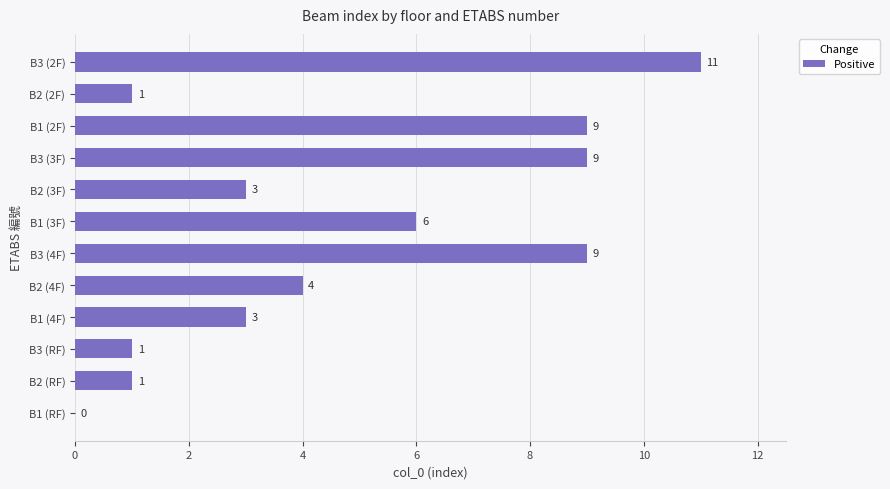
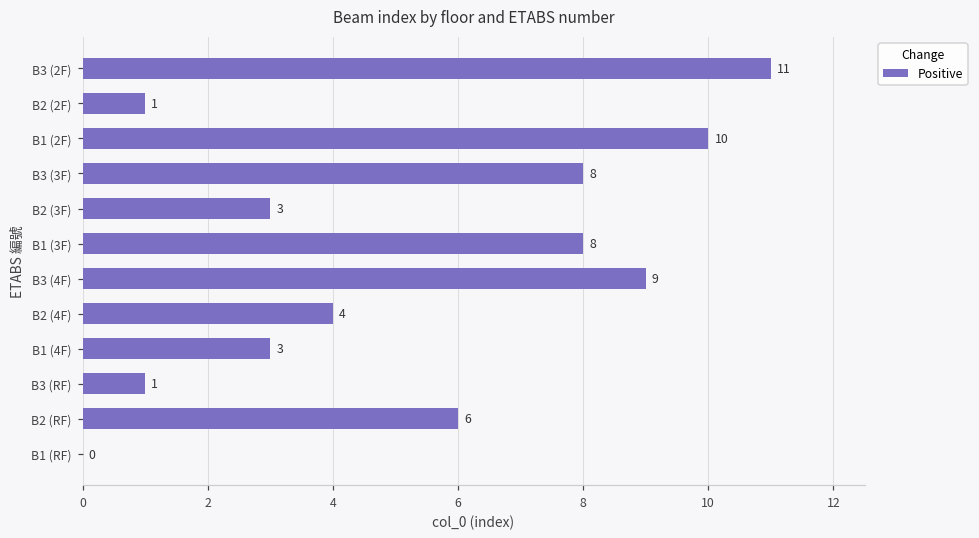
  {
    "B3 (2F)": 11,
    "B2 (2F)": 1,
-   "B1 (2F)": 9,
-   "B3 (3F)": 9,
+   "B1 (2F)": 10,
+   "B3 (3F)": 8,
    "B2 (3F)": 3,
-   "B1 (3F)": 6,
+   "B1 (3F)": 8,
    "B3 (4F)": 9,
    "B2 (4F)": 4,
    "B1 (4F)": 3,
    "B3 (RF)": 1,
-   "B2 (RF)": 1,
+   "B2 (RF)": 6,
    "B1 (RF)": 0
  }
